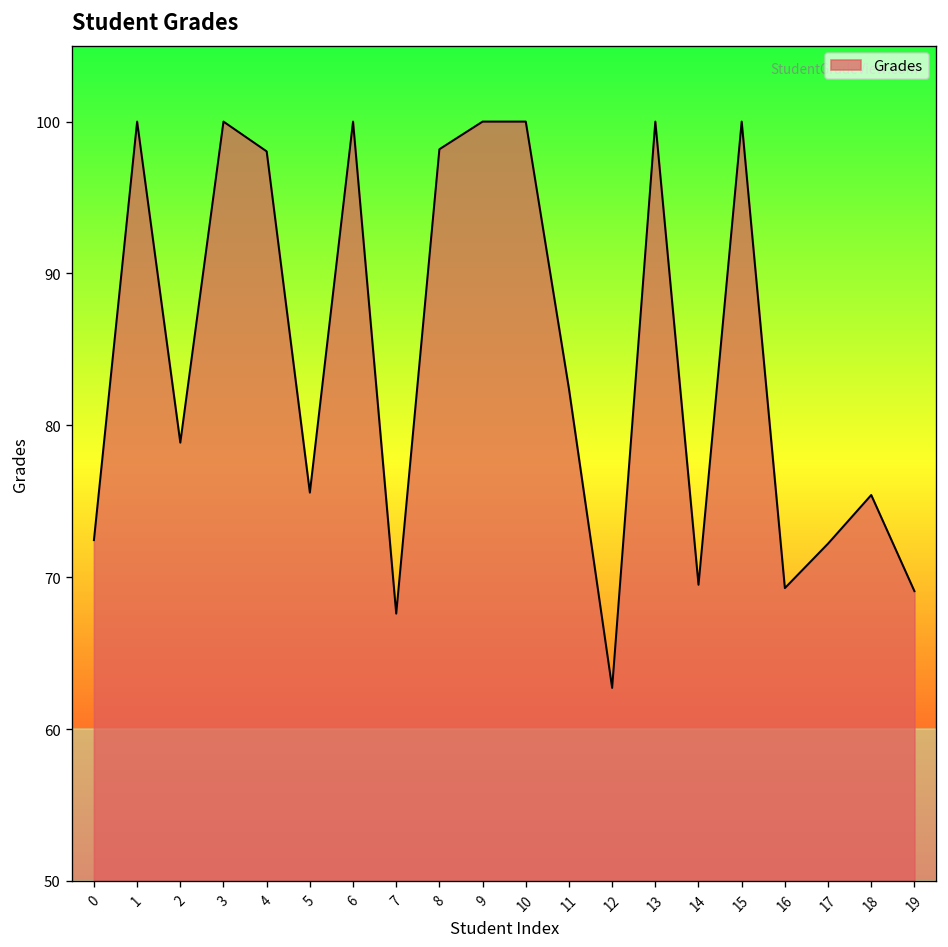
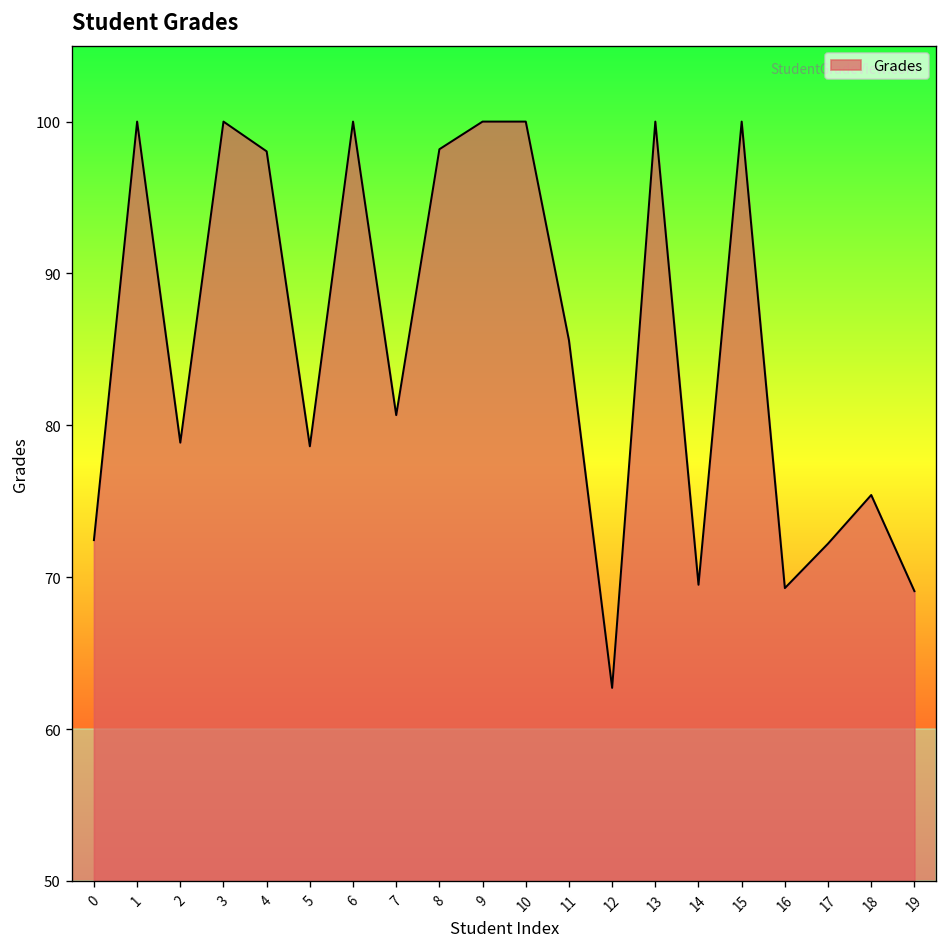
  {
    "0": 72.4,
    "1": 100.0,
    "2": 78.9,
    "3": 100.0,
    "4": 98.0,
-   "5": 75.6,
+   "5": 78.6,
    "6": 100.0,
-   "7": 67.6,
+   "7": 80.7,
    "8": 98.2,
    "9": 100.0,
    "10": 100.0,
-   "11": 82.4,
+   "11": 85.6,
    "12": 62.7,
    "13": 100.0,
    "14": 69.5,
    "15": 100.0,
    "16": 69.3,
    "17": 72.2,
    "18": 75.4,
    "19": 69.1
  }
